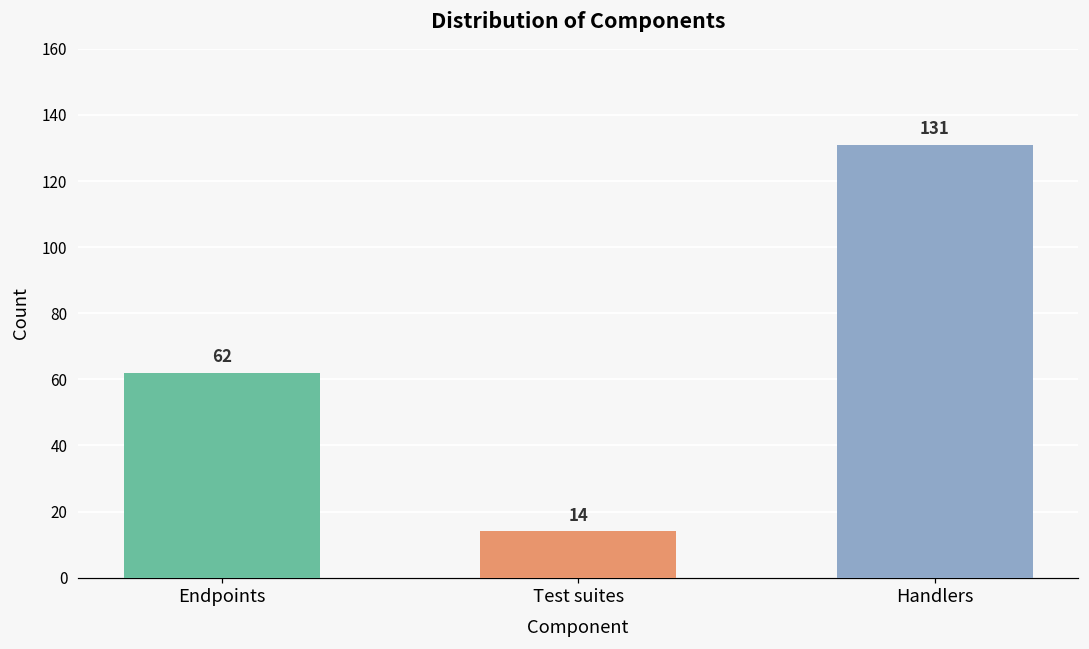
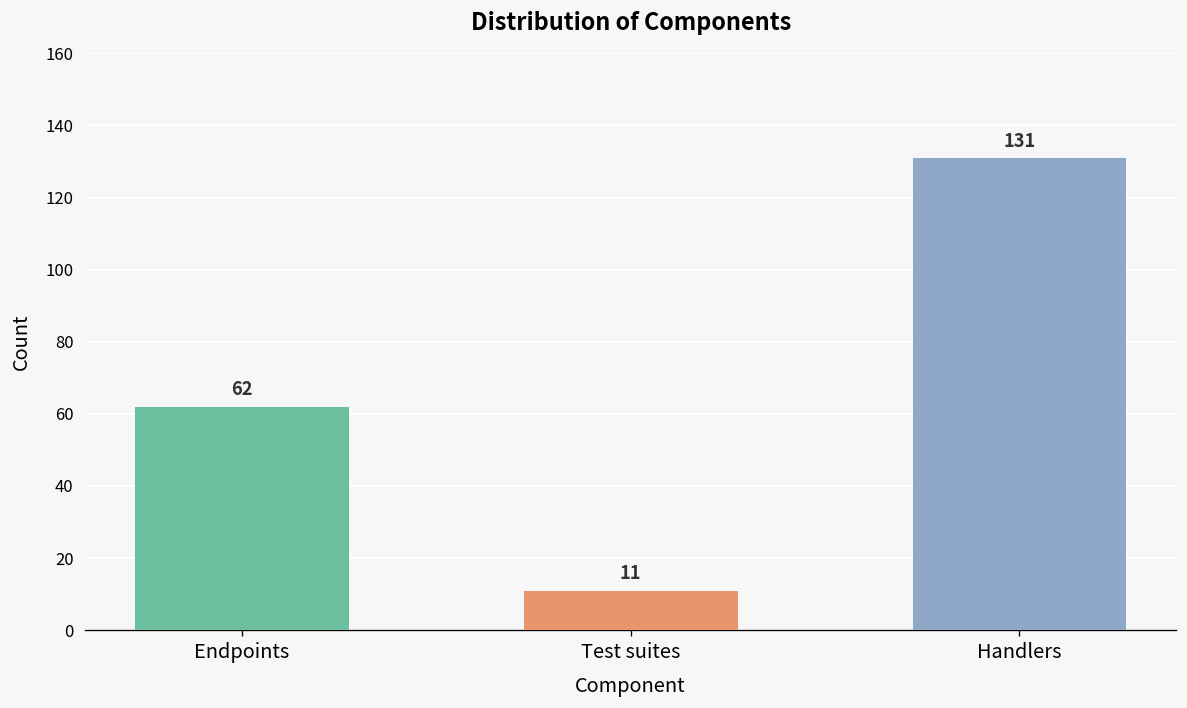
  {
    "Endpoints": 62,
-   "Test suites": 14,
+   "Test suites": 11,
    "Handlers": 131
  }
